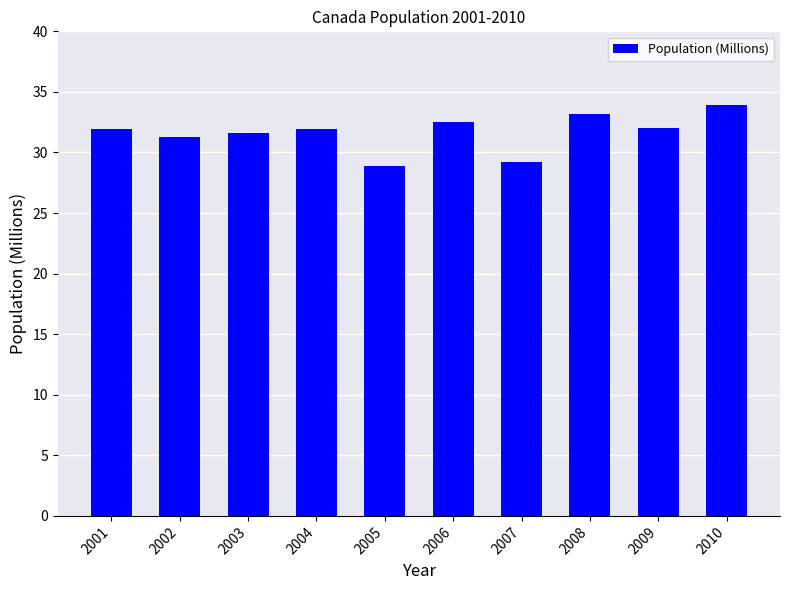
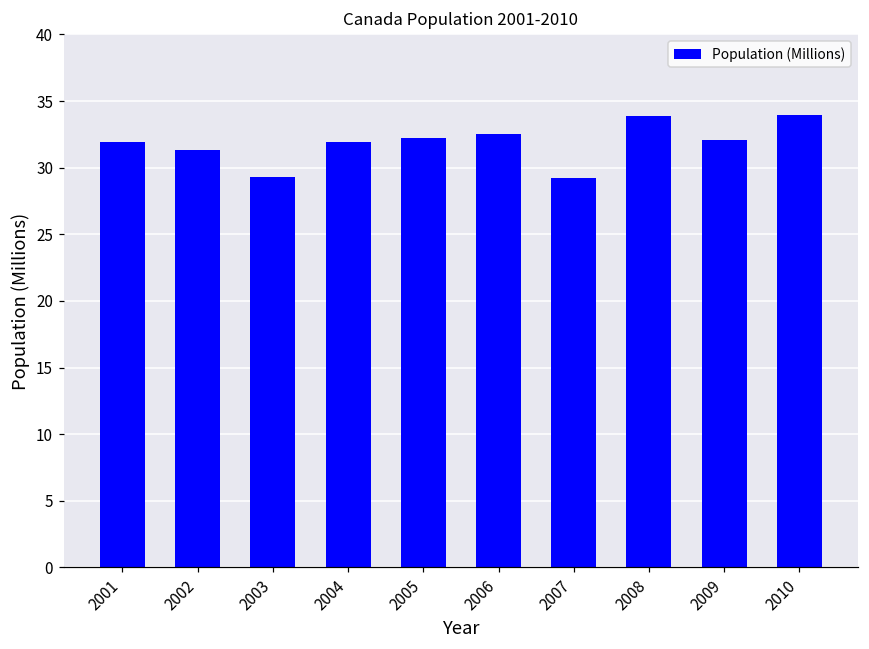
  {
    "2001": 31.9,
    "2002": 31.3,
-   "2003": 31.6,
+   "2003": 29.3,
    "2004": 31.9,
-   "2005": 28.9,
+   "2005": 32.2,
    "2006": 32.5,
    "2007": 29.2,
-   "2008": 33.2,
+   "2008": 33.9,
    "2009": 32.1,
    "2010": 34.0
  }
